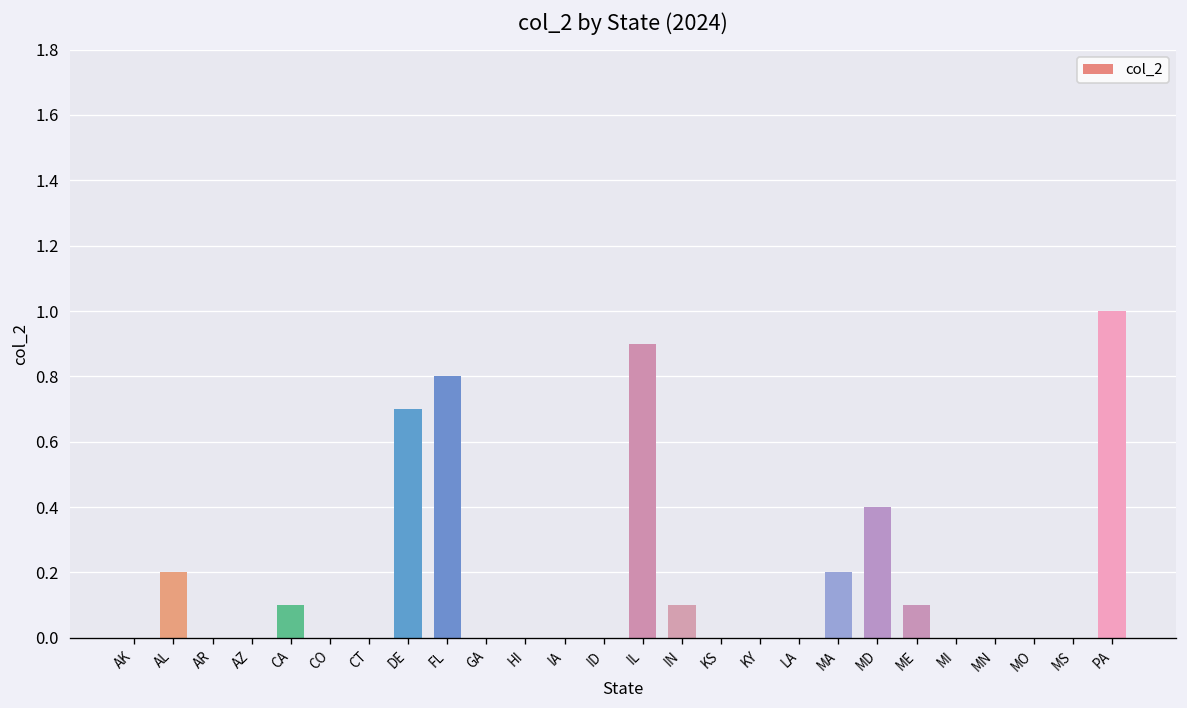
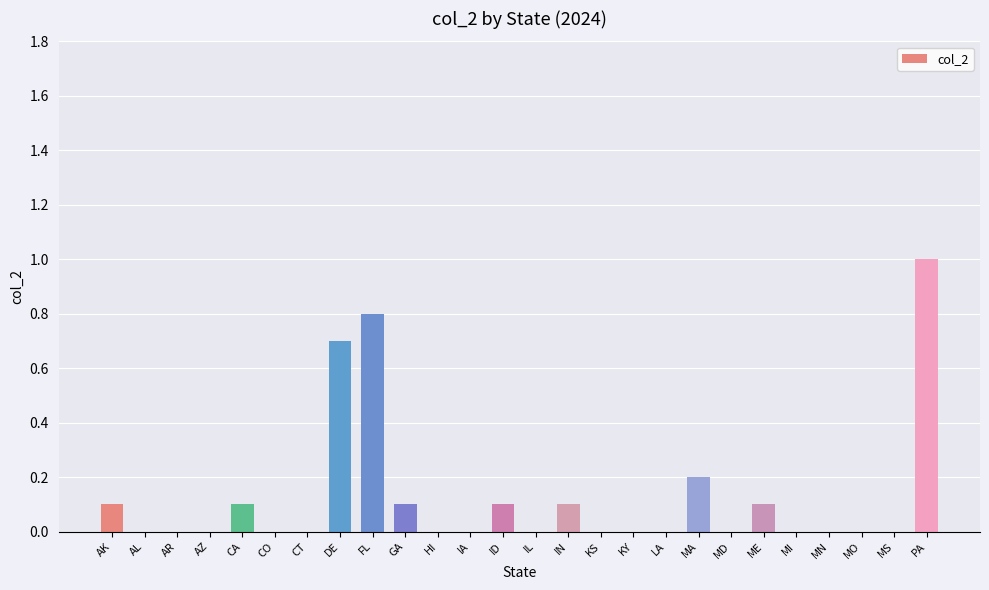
  {
-   "AK": 0.0,
-   "AL": 0.2,
+   "AK": 0.1,
+   "AL": 0.0,
    "AR": 0.0,
    "AZ": 0.0,
    "CA": 0.1,
    "CO": 0.0,
    "CT": 0.0,
    "DE": 0.7,
    "FL": 0.8,
-   "GA": 0.0,
+   "GA": 0.1,
    "HI": 0.0,
    "IA": 0.0,
-   "ID": 0.0,
-   "IL": 0.9,
+   "ID": 0.1,
+   "IL": 0.0,
    "IN": 0.1,
    "KS": 0.0,
    "KY": 0.0,
    "LA": 0.0,
    "MA": 0.2,
-   "MD": 0.4,
+   "MD": 0.0,
    "ME": 0.1,
    "MI": 0.0,
    "MN": 0.0,
    "MO": 0.0,
    "MS": 0.0,
    "PA": 1.0
  }
